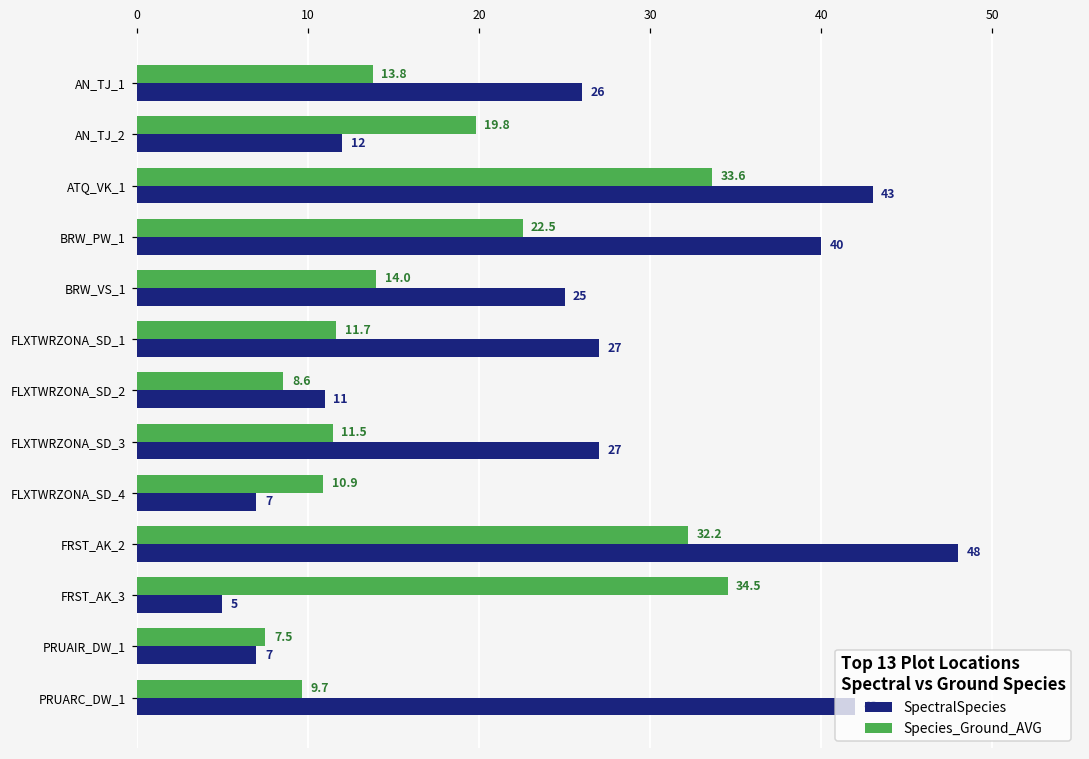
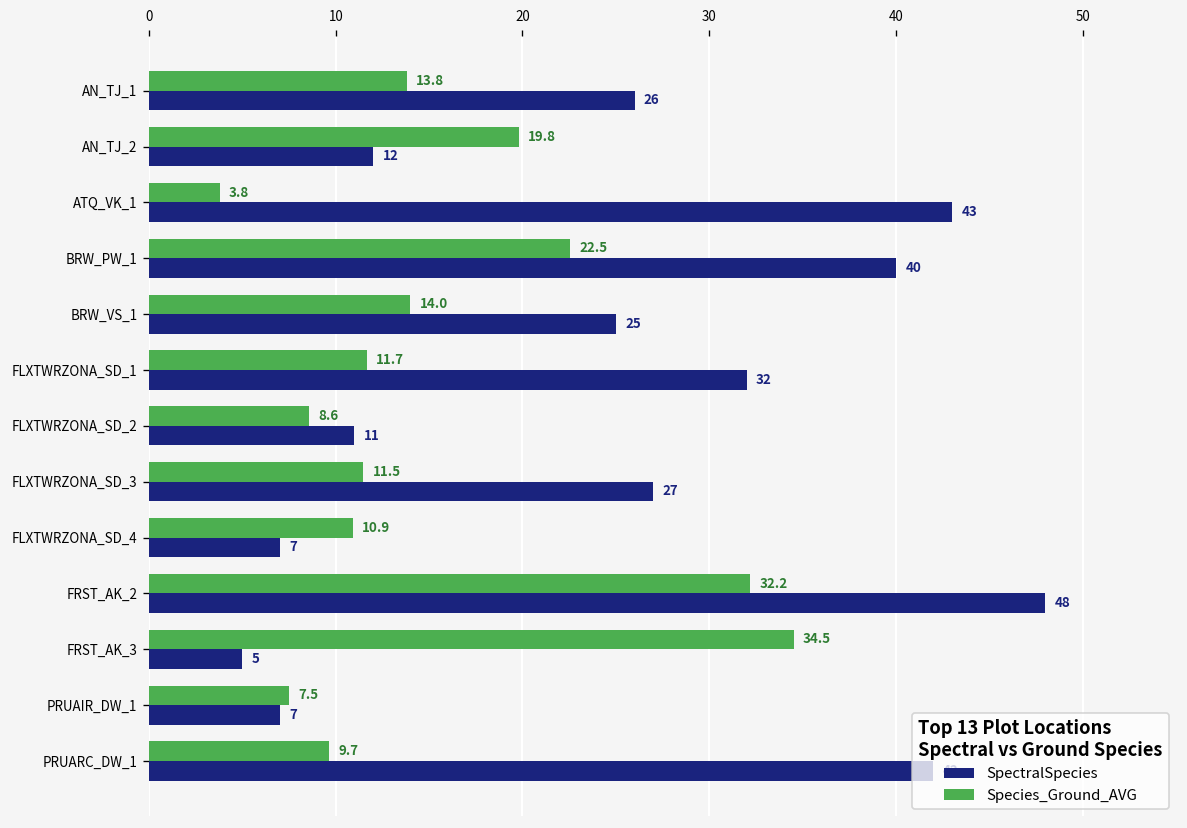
  {
    "SpectralSpecies": {
      "AN_TJ_1": 26,
      "AN_TJ_2": 12,
      "ATQ_VK_1": 43,
      "BRW_PW_1": 40,
      "BRW_VS_1": 25,
-     "FLXTWRZONA_SD_1": 27,
+     "FLXTWRZONA_SD_1": 32,
      "FLXTWRZONA_SD_2": 11,
      "FLXTWRZONA_SD_3": 27,
      "FLXTWRZONA_SD_4": 7,
      "FRST_AK_2": 48,
      "FRST_AK_3": 5,
      "PRUAIR_DW_1": 7
    },
    "Species_Ground_AVG": {
      "AN_TJ_1": 13.8,
      "AN_TJ_2": 19.8,
-     "ATQ_VK_1": 33.6,
+     "ATQ_VK_1": 3.8,
      "BRW_PW_1": 22.5,
      "BRW_VS_1": 14.0,
      "FLXTWRZONA_SD_1": 11.7,
      "FLXTWRZONA_SD_2": 8.6,
      "FLXTWRZONA_SD_3": 11.5,
      "FLXTWRZONA_SD_4": 10.9,
      "FRST_AK_2": 32.2,
      "FRST_AK_3": 34.5,
      "PRUAIR_DW_1": 7.5,
      "PRUARC_DW_1": 9.7
    }
  }
